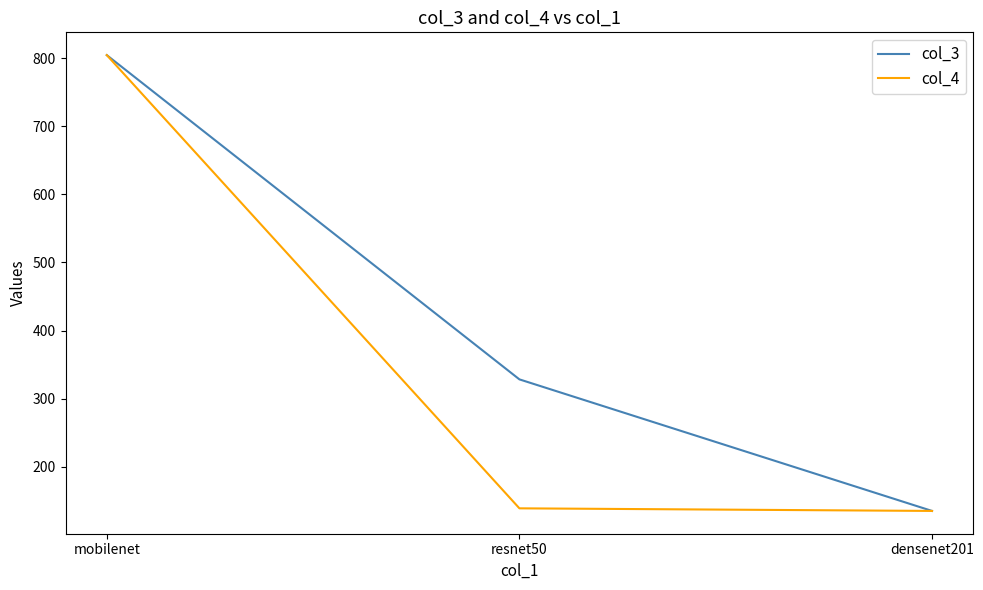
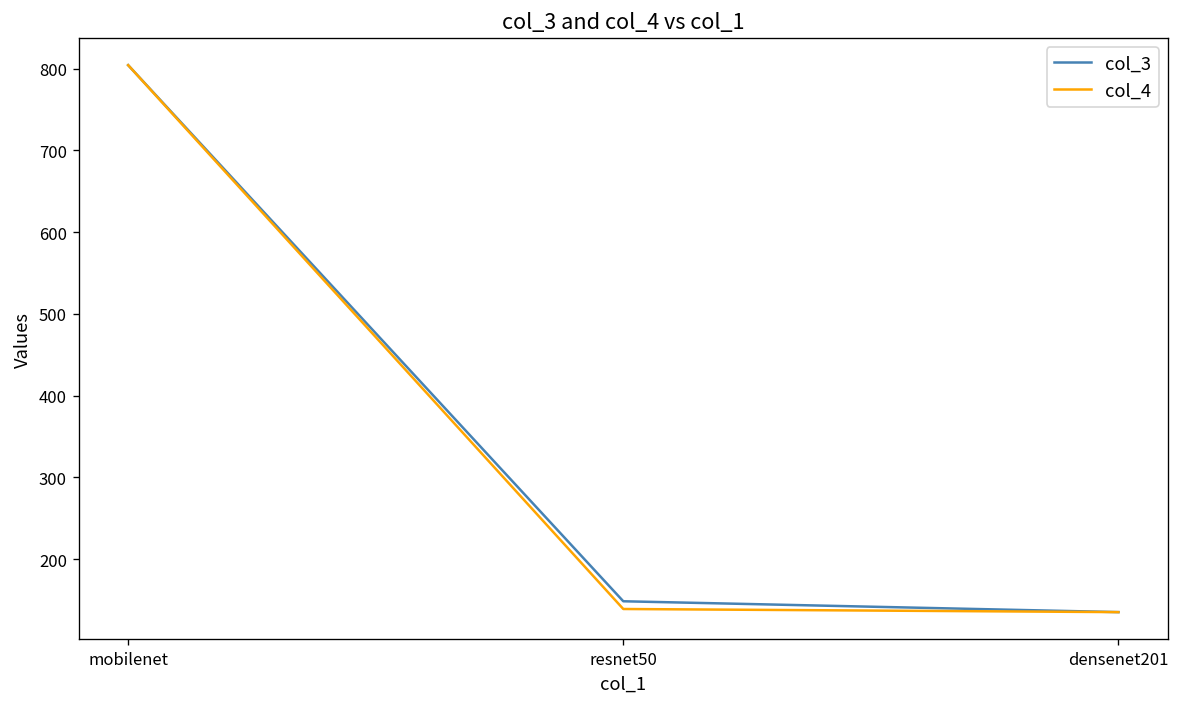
  {
    "col_3": {
-     "resnet50": 330
+     "resnet50": 150
    },
    "col_4": {
      "resnet50": 140
    }
  }
